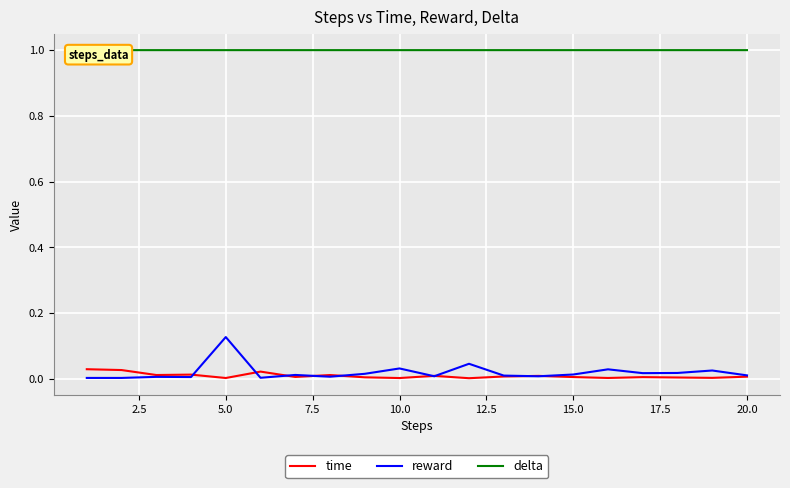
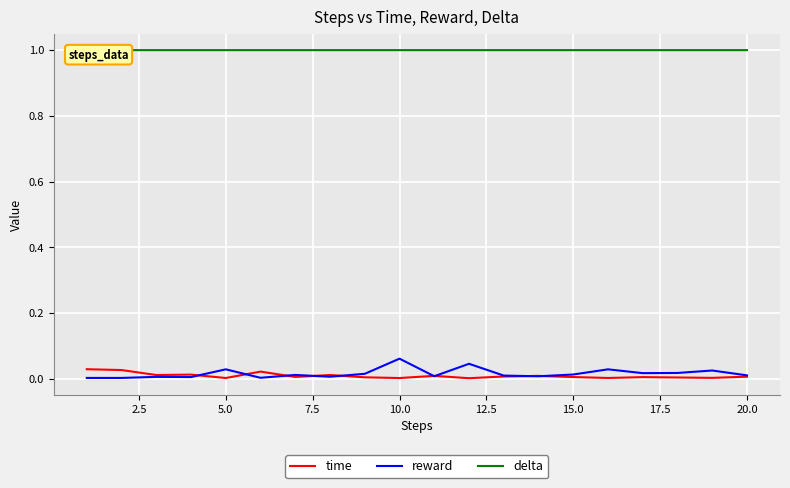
  {
    "time": {
      "5.0": 0.00,
      "10.0": 0.00
    },
    "reward": {
-     "5.0": 0.13,
-     "10.0": 0.03
+     "5.0": 0.03,
+     "10.0": 0.06
    },
    "delta": {
      "5.0": 1.00,
      "10.0": 1.00,
      "15.0": 1.00,
      "20.0": 1.00
    }
  }
